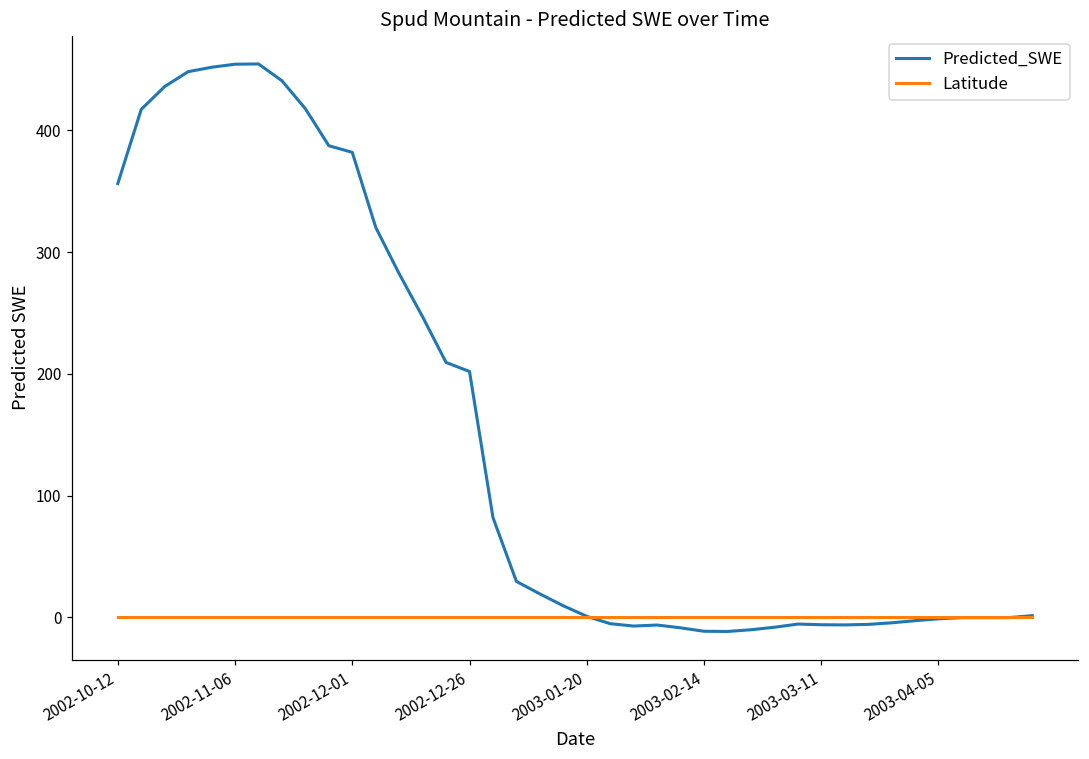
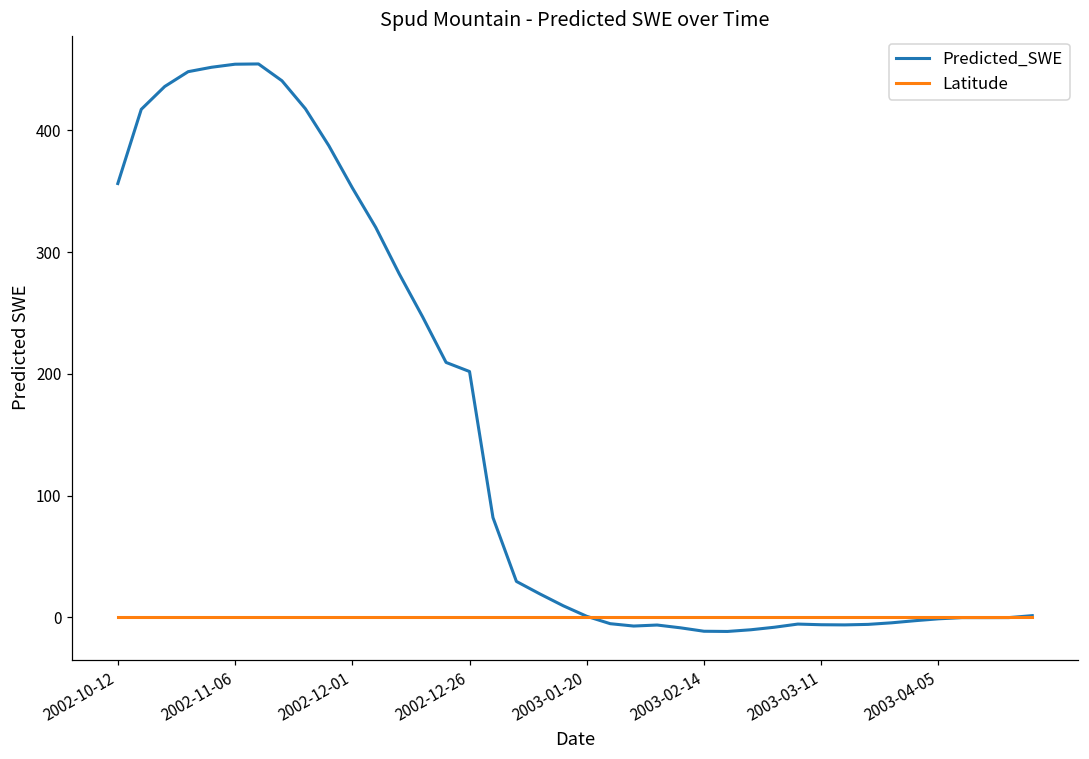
  {
    "Predicted_SWE": {
      "2002-10-12": 356,
      "2002-11-06": 454,
-     "2002-12-01": 382,
+     "2002-12-01": 353,
      "2002-12-26": 202,
      "2003-02-14": -11,
      "2003-03-11": -6
    },
    "Latitude": {
      "2002-10-12": 0,
      "2002-11-06": 0,
      "2002-12-01": 0,
      "2002-12-26": 0,
      "2003-02-14": 0,
      "2003-03-11": 0
    }
  }
